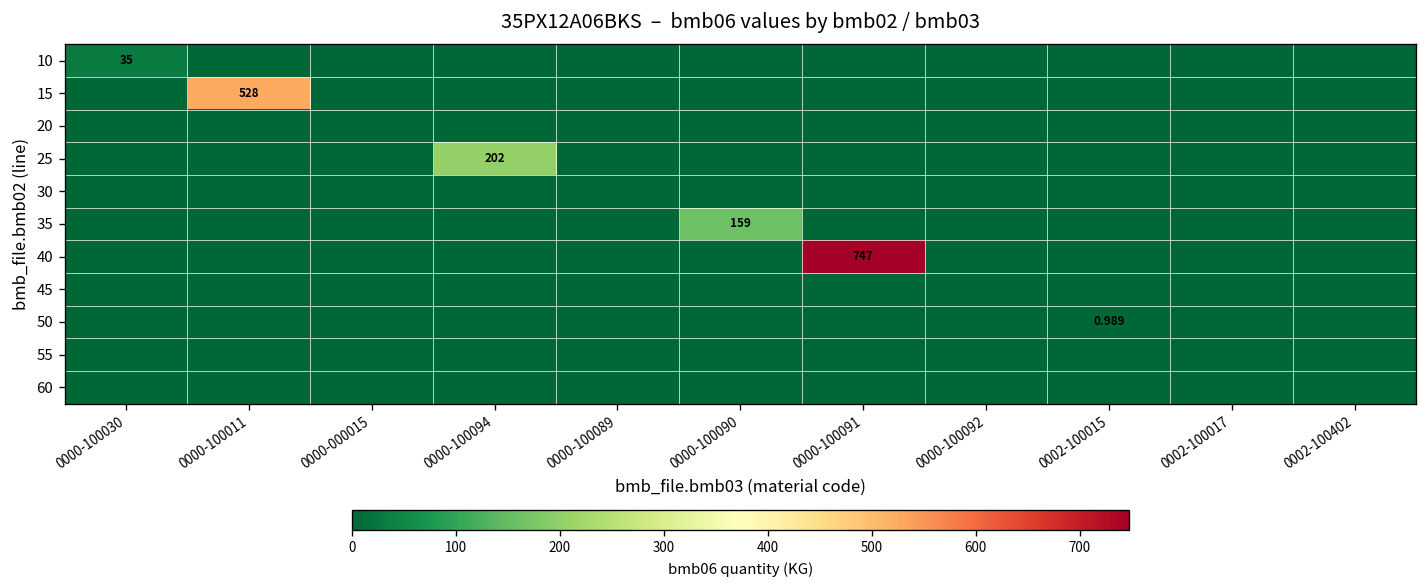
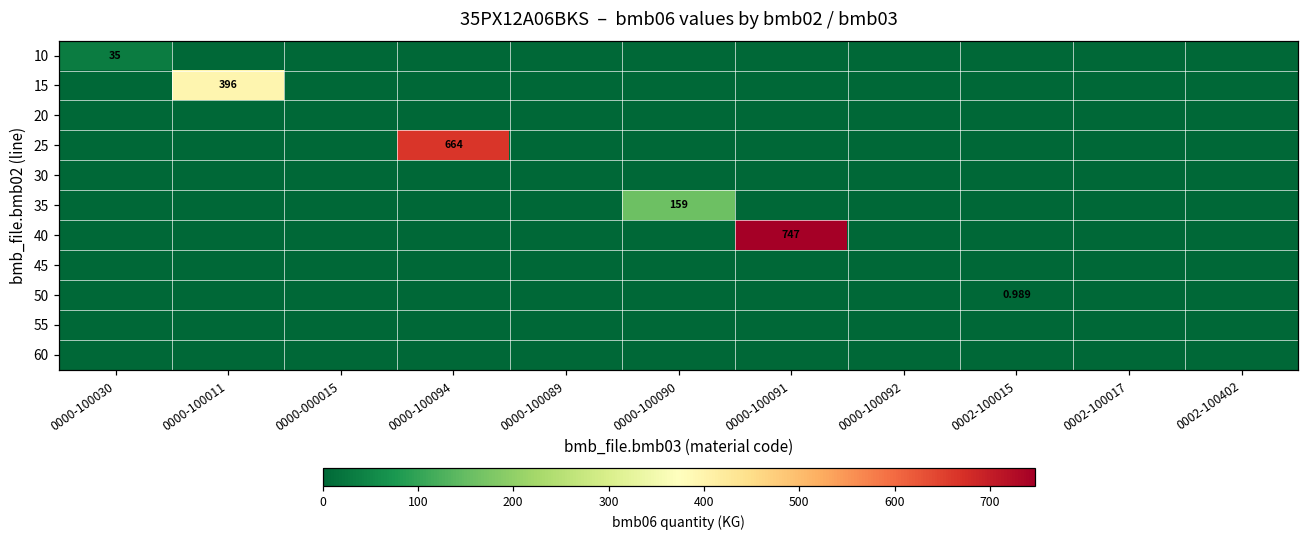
  {
    "10": {
      "0000-100030": 35
    },
    "15": {
-     "0000-100011": 528
+     "0000-100011": 396
    },
    "25": {
-     "0000-100094": 202
+     "0000-100094": 664
    },
    "35": {
      "0000-100090": 159
    },
    "40": {
      "0000-100091": 747
    },
    "50": {
      "0002-100015": 0.989
    }
  }
